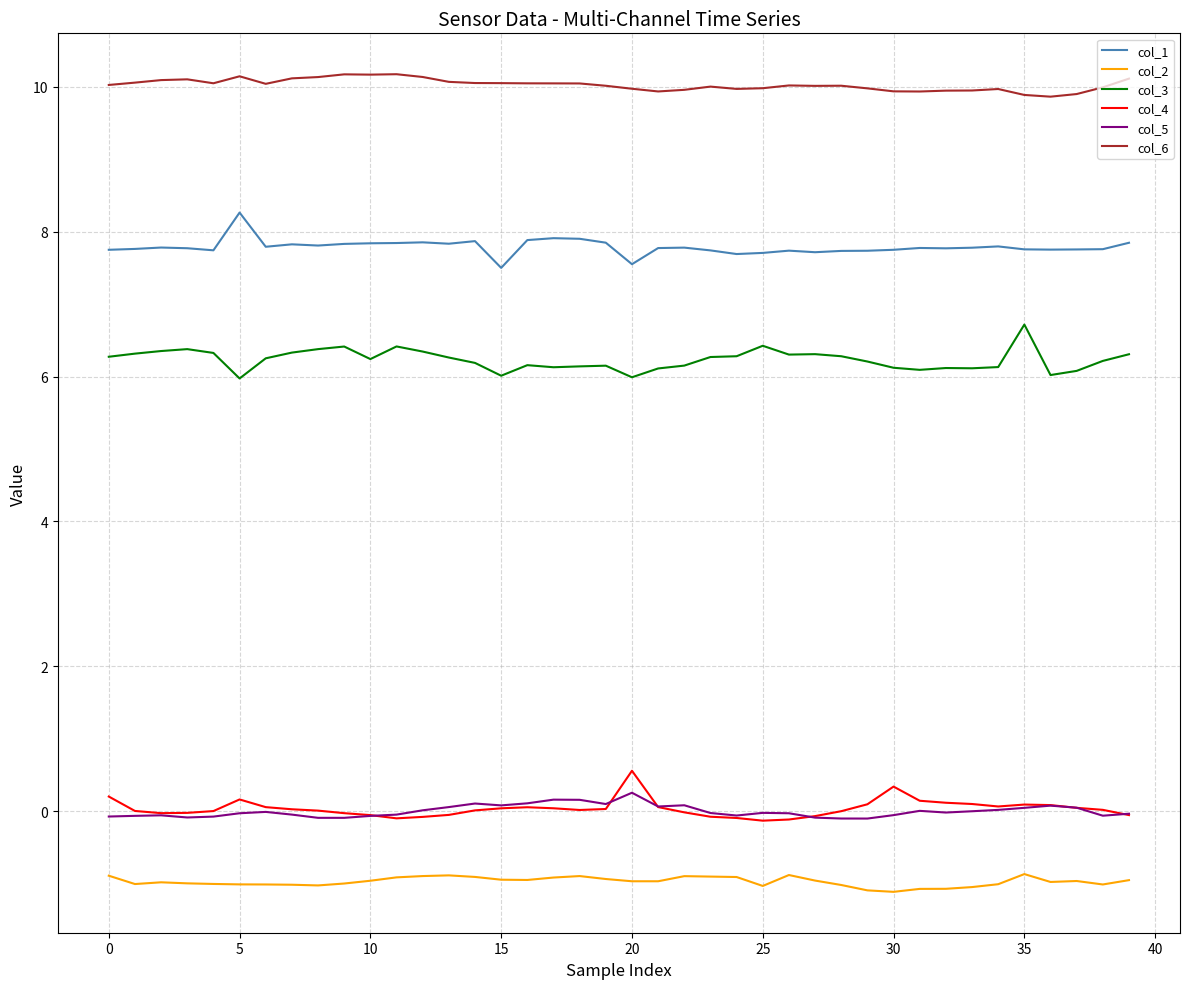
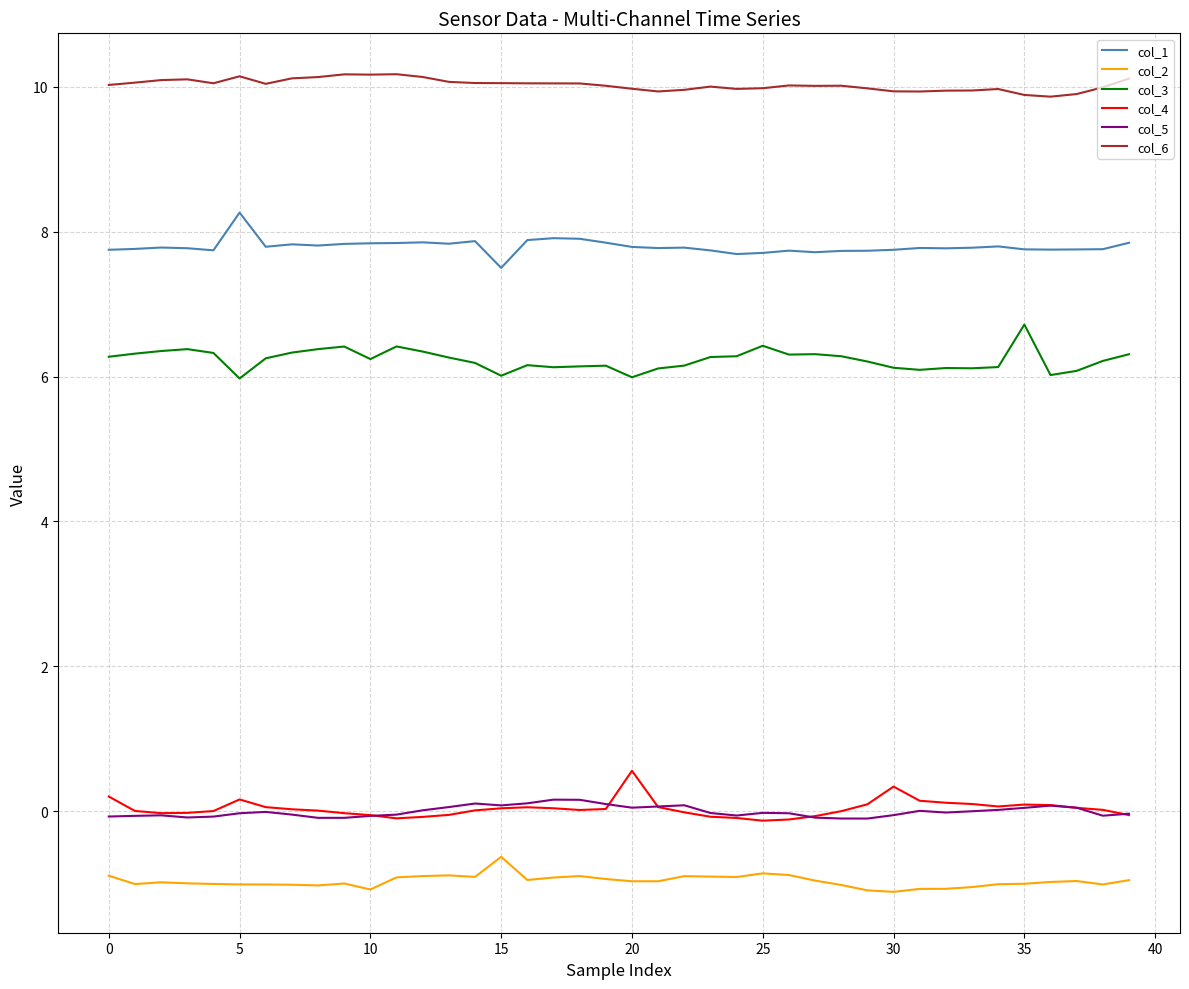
  {
    "col_1": {
      "0": 7.7,
      "5": 8.3,
      "10": 7.8,
      "15": 7.5,
-     "20": 7.6,
+     "20": 7.8,
      "25": 7.7,
      "30": 7.7,
      "35": 7.8
    },
    "col_2": {
      "0": -0.9,
      "5": -1.0,
-     "10": -1.0,
-     "15": -0.9,
+     "10": -1.1,
+     "15": -0.6,
      "20": -1.0,
-     "25": -1.0,
+     "25": -0.9,
      "30": -1.1,
-     "35": -0.9
+     "35": -1.0
    },
    "col_3": {
      "0": 6.3,
      "5": 6.0,
      "10": 6.2,
      "15": 6.0,
      "20": 6.0,
      "25": 6.4,
      "30": 6.1,
      "35": 6.7
    },
    "col_4": {
      "0": 0.2,
      "5": 0.2,
      "15": 0.0,
      "20": 0.6,
      "25": -0.1,
      "30": 0.3,
      "35": 0.1
    },
    "col_5": {
      "0": -0.1,
      "5": 0.0,
      "15": 0.1,
-     "20": 0.3,
+     "20": 0.0,
      "25": 0.0,
      "30": -0.1,
      "35": 0.0
    },
    "col_6": {
      "0": 10.0,
      "5": 10.1,
      "10": 10.2,
      "15": 10.0,
      "20": 10.0,
      "25": 10.0,
      "30": 9.9,
      "35": 9.9
    }
  }
